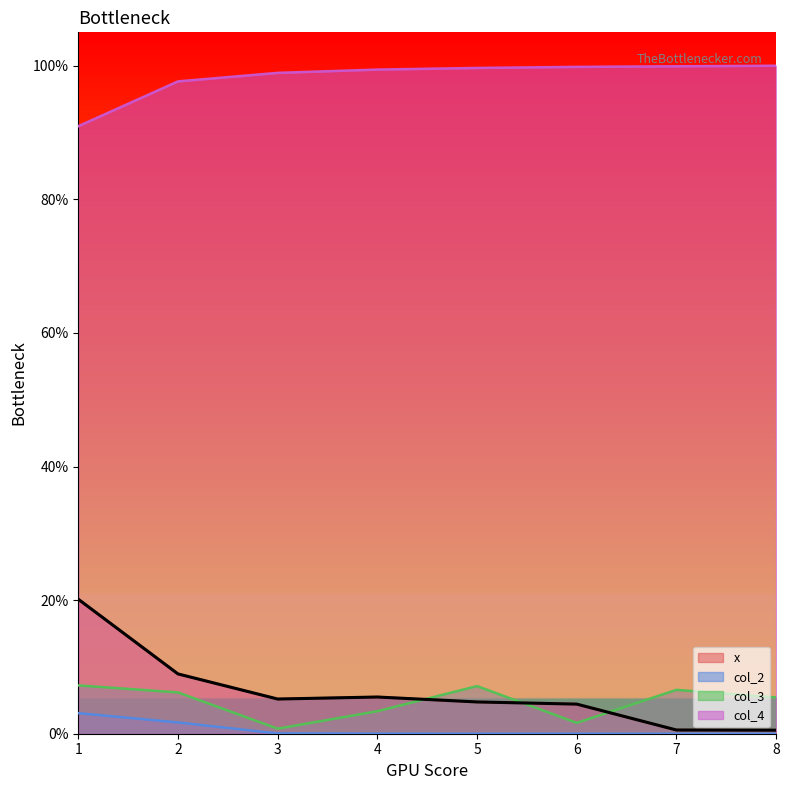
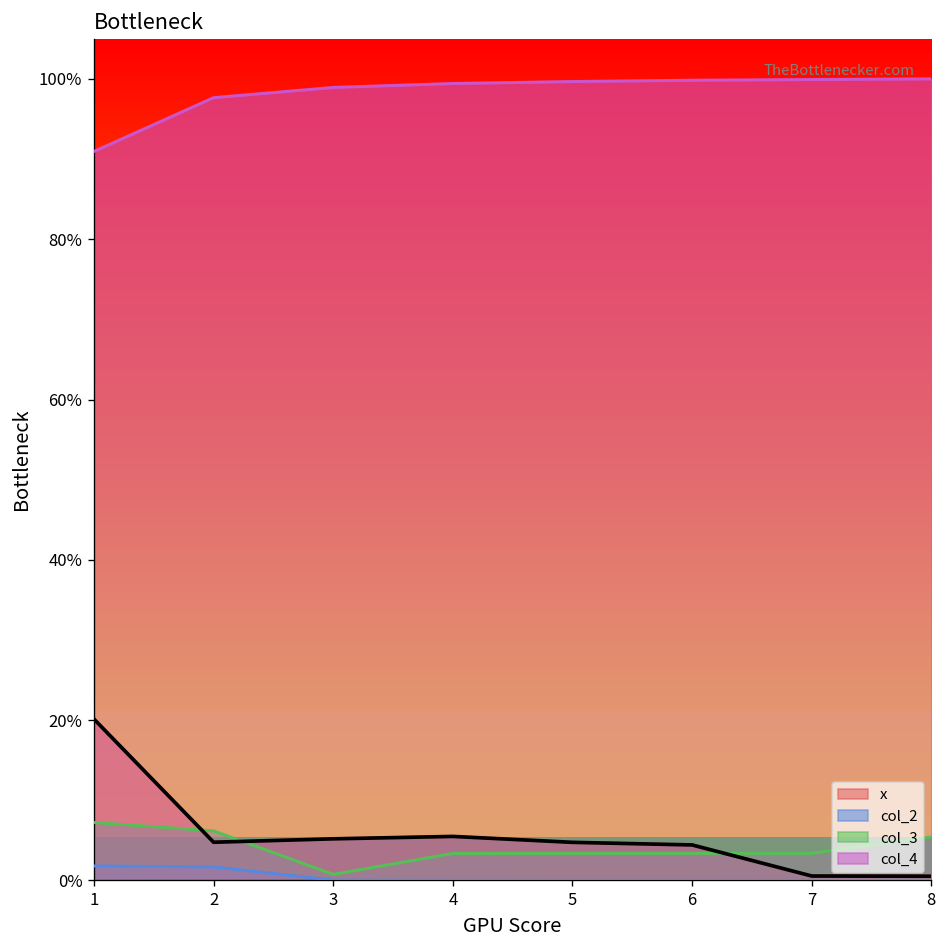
  {
    "x": {
      "1": "20%",
-     "2": "9%",
+     "2": "5%",
      "3": "5%",
      "4": "5%",
      "5": "5%",
      "6": "4%",
      "7": "1%",
      "8": "1%"
    },
    "col_2": {
-     "1": "3%",
+     "1": "2%",
      "2": "2%",
      "3": "0%",
      "4": "0%",
      "5": "0%",
      "6": "0%",
      "7": "0%",
      "8": "0%"
    },
    "col_3": {
      "1": "7%",
      "2": "6%",
      "3": "1%",
      "4": "3%",
-     "5": "7%",
-     "6": "2%",
-     "7": "7%",
+     "5": "3%",
+     "6": "3%",
+     "7": "3%",
      "8": "5%"
    },
    "col_4": {
      "1": "91%",
      "2": "98%",
      "3": "99%",
      "4": "99%",
      "5": "100%",
      "6": "100%",
      "7": "100%",
      "8": "100%"
    }
  }
